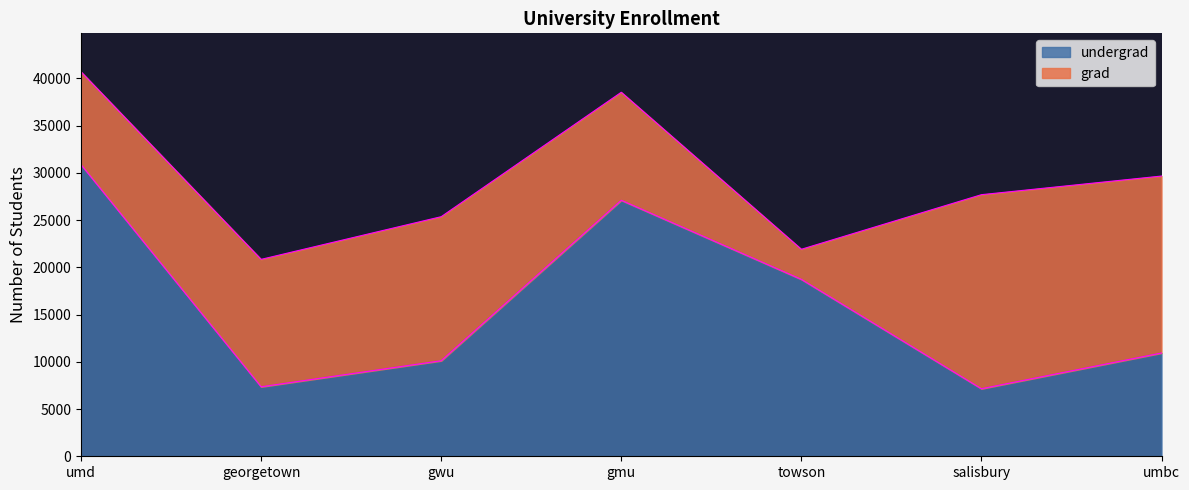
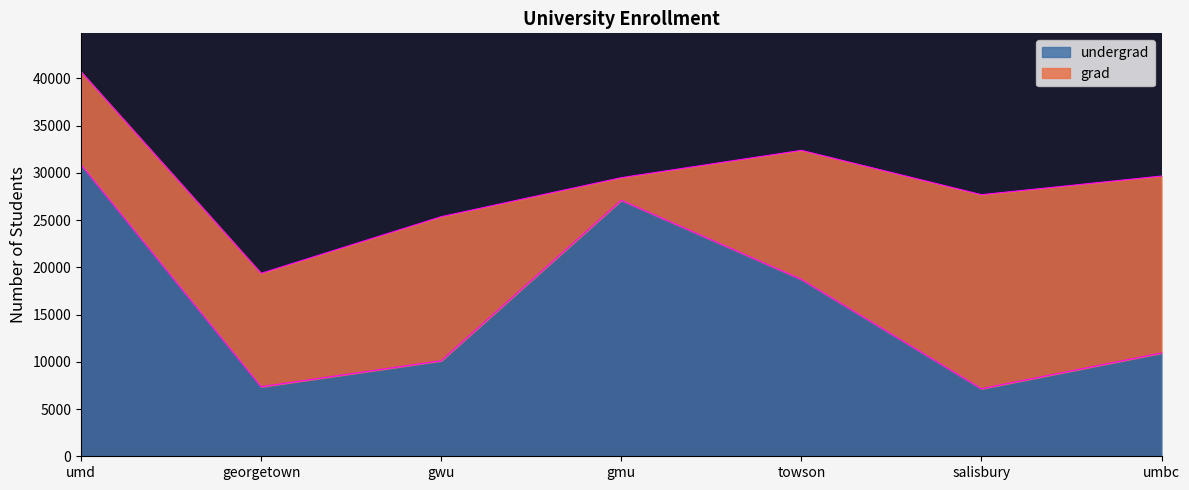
  {
    "undergrad": {
      "umd": 31000,
      "georgetown": 7000,
      "gwu": 10000,
      "gmu": 27000,
      "towson": 19000,
      "salisbury": 7000,
      "umbc": 11000
    },
    "grad": {
      "umd": 10000,
-     "georgetown": 13000,
+     "georgetown": 12000,
      "gwu": 15000,
-     "gmu": 11000,
-     "towson": 3000,
+     "gmu": 2000,
+     "towson": 14000,
      "salisbury": 21000,
      "umbc": 19000
    }
  }
